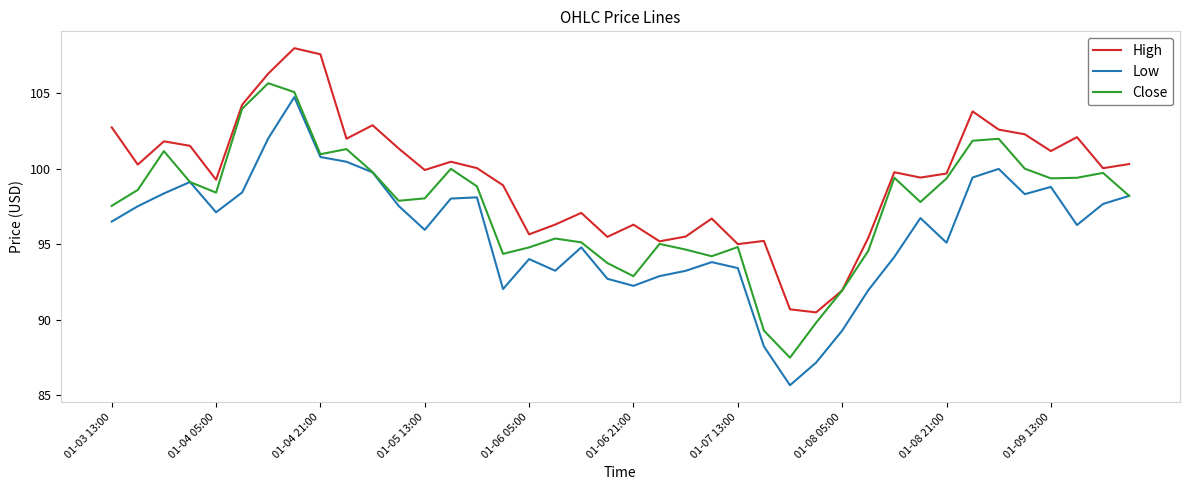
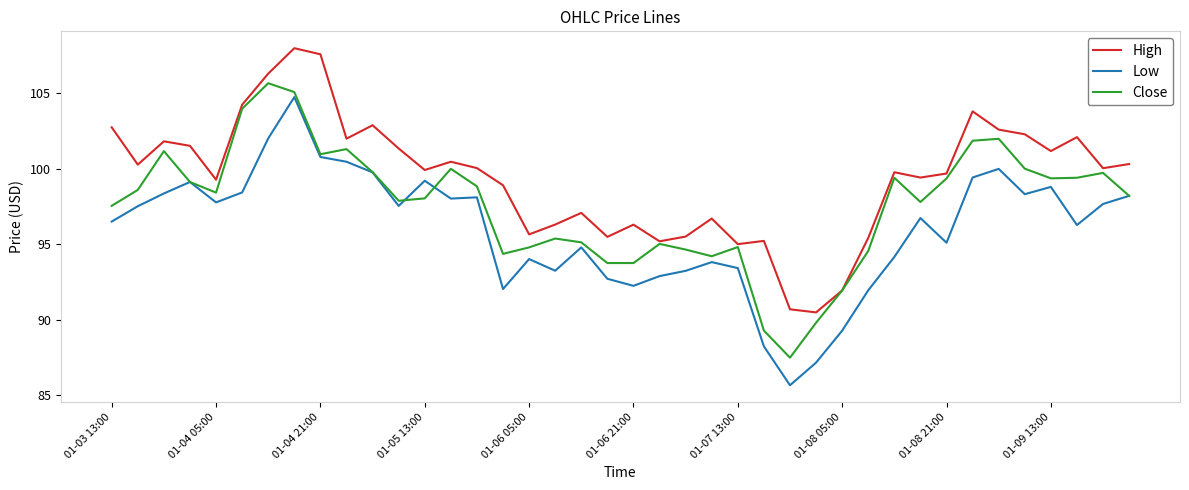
  {
    "High": {
      "01-03 13:00": 102.7,
      "01-04 05:00": 99.3,
      "01-04 21:00": 107.6,
      "01-05 13:00": 99.9,
      "01-06 05:00": 95.6,
      "01-06 21:00": 96.3,
      "01-07 13:00": 95.0,
      "01-08 21:00": 99.7,
      "01-09 13:00": 101.2
    },
    "Low": {
      "01-03 13:00": 96.5,
-     "01-04 05:00": 97.1,
+     "01-04 05:00": 97.8,
      "01-04 21:00": 100.8,
-     "01-05 13:00": 95.9,
+     "01-05 13:00": 99.2,
      "01-06 05:00": 94.0,
      "01-06 21:00": 92.2,
      "01-07 13:00": 93.4,
      "01-08 05:00": 89.3,
      "01-08 21:00": 95.1,
      "01-09 13:00": 98.8
    },
    "Close": {
      "01-03 13:00": 97.5,
      "01-04 05:00": 98.4,
      "01-04 21:00": 101.0,
      "01-05 13:00": 98.0,
      "01-06 05:00": 94.8,
-     "01-06 21:00": 92.9,
+     "01-06 21:00": 93.7,
      "01-07 13:00": 94.8,
      "01-08 21:00": 99.3,
      "01-09 13:00": 99.4
    }
  }
